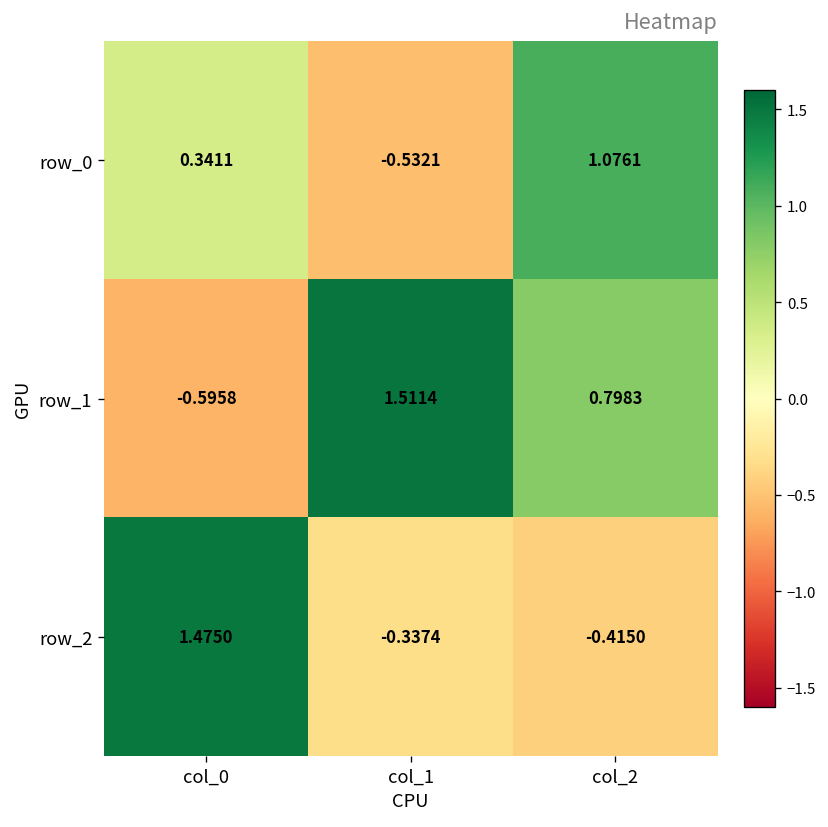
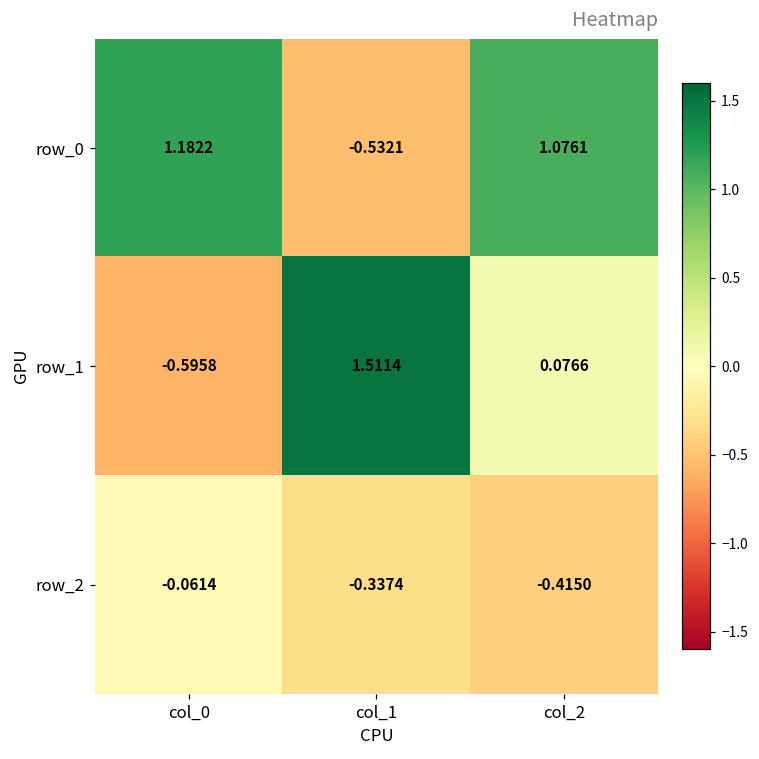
  {
    "row_0": {
-     "col_0": 0.3411,
+     "col_0": 1.1822,
      "col_1": -0.5321,
      "col_2": 1.0761
    },
    "row_1": {
      "col_0": -0.5958,
      "col_1": 1.5114,
-     "col_2": 0.7983
+     "col_2": 0.0766
    },
    "row_2": {
-     "col_0": 1.4750,
+     "col_0": -0.0614,
      "col_1": -0.3374,
      "col_2": -0.4150
    }
  }
